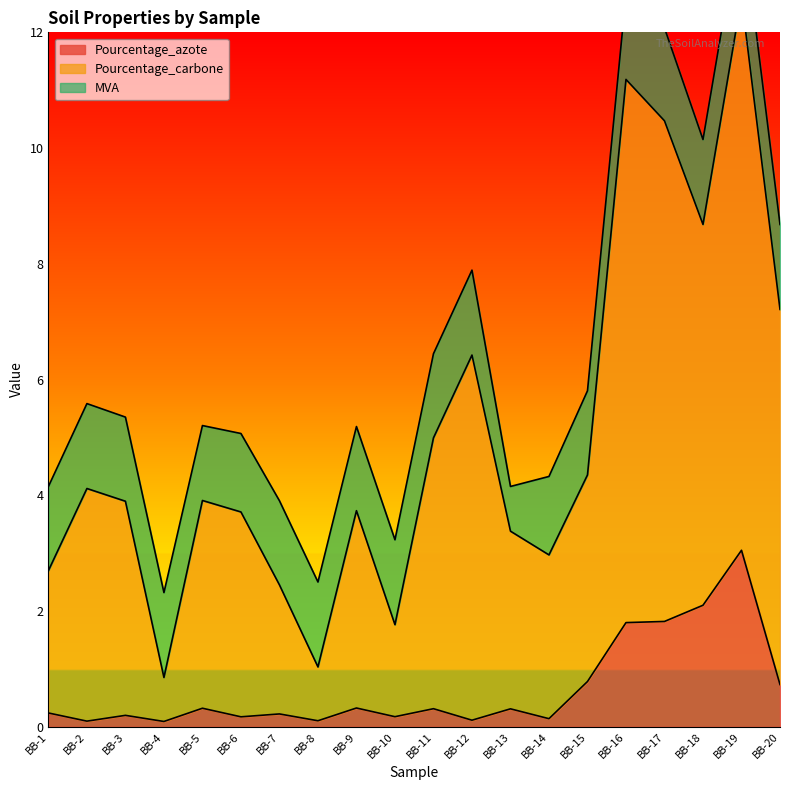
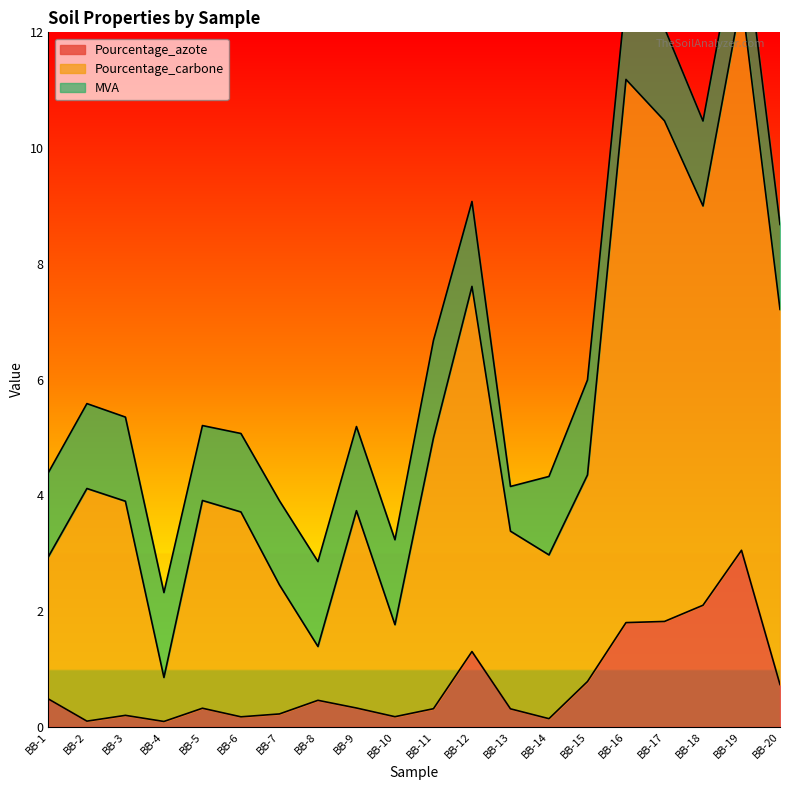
  {
    "Pourcentage_azote": {
-     "BB-1": 0.2,
+     "BB-1": 0.5,
      "BB-2": 0.1,
      "BB-3": 0.2,
      "BB-4": 0.1,
      "BB-5": 0.3,
      "BB-6": 0.2,
      "BB-7": 0.2,
-     "BB-8": 0.1,
+     "BB-8": 0.5,
      "BB-9": 0.3,
      "BB-10": 0.2,
      "BB-11": 0.3,
-     "BB-12": 0.1,
+     "BB-12": 1.3,
      "BB-13": 0.3,
      "BB-14": 0.1,
      "BB-15": 0.8,
      "BB-16": 1.8,
      "BB-17": 1.8,
      "BB-18": 2.1,
      "BB-19": 3.1,
      "BB-20": 0.7
    },
    "Pourcentage_carbone": {
      "BB-1": 2.5,
      "BB-2": 4.0,
      "BB-3": 3.7,
      "BB-4": 0.8,
      "BB-5": 3.6,
      "BB-6": 3.5,
      "BB-7": 2.2,
      "BB-8": 0.9,
      "BB-9": 3.4,
      "BB-10": 1.6,
      "BB-11": 4.7,
      "BB-12": 6.3,
      "BB-13": 3.1,
      "BB-14": 2.8,
      "BB-15": 3.6,
      "BB-16": 9.4,
      "BB-17": 8.7,
-     "BB-18": 6.6,
+     "BB-18": 6.9,
      "BB-20": 6.5
    },
    "MVA": {
      "BB-1": 1.5,
      "BB-2": 1.5,
      "BB-3": 1.5,
      "BB-4": 1.5,
      "BB-5": 1.3,
      "BB-6": 1.4,
      "BB-7": 1.5,
      "BB-8": 1.5,
      "BB-9": 1.5,
      "BB-10": 1.5,
-     "BB-11": 1.5,
+     "BB-11": 1.7,
      "BB-12": 1.5,
      "BB-13": 0.8,
      "BB-14": 1.4,
-     "BB-15": 1.5,
+     "BB-15": 1.6,
      "BB-18": 1.5,
      "BB-20": 1.5
    }
  }
